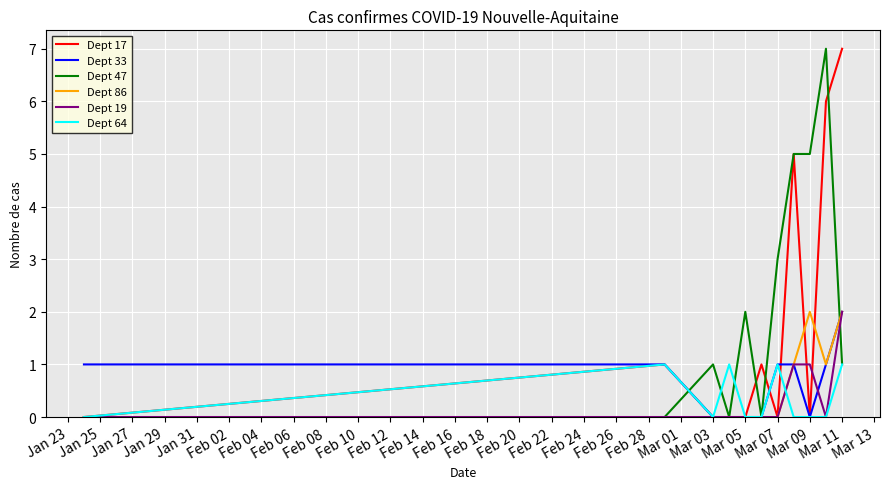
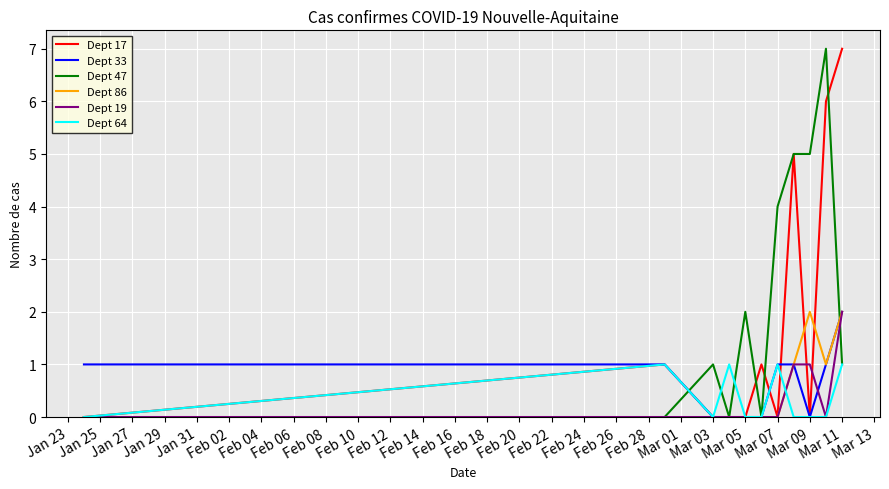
  {
    "Dept 17": {
      "Mar 11": 7
    },
    "Dept 47": {
      "Mar 03": 1,
      "Mar 05": 2,
-     "Mar 07": 3,
+     "Mar 07": 4,
      "Mar 09": 5
    },
    "Dept 86": {
      "Mar 09": 2
    },
    "Dept 19": {
      "Mar 09": 1
    }
  }
